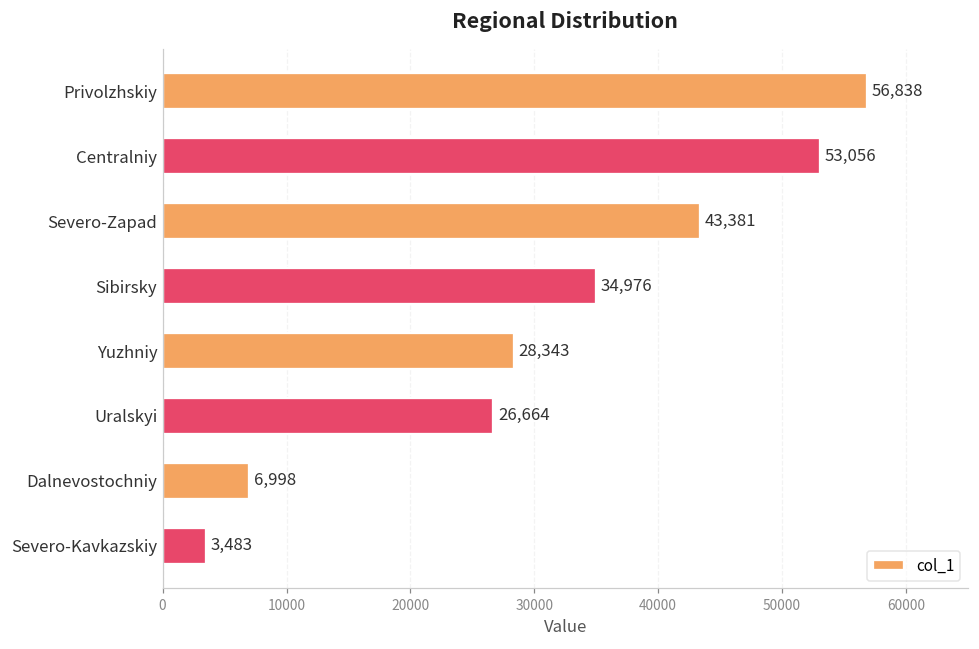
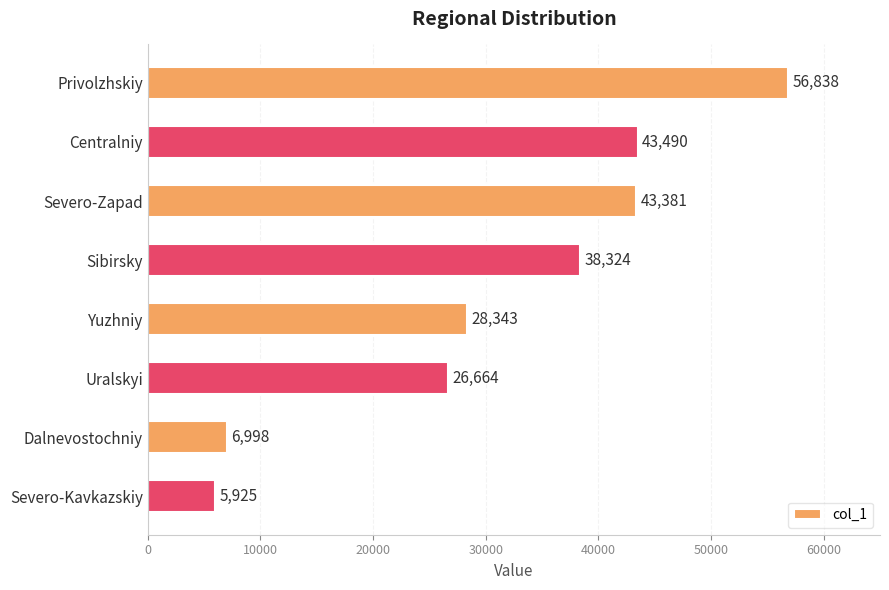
  {
    "Privolzhskiy": "56,838",
-   "Centralniy": "53,056",
+   "Centralniy": "43,490",
    "Severo-Zapad": "43,381",
-   "Sibirsky": "34,976",
+   "Sibirsky": "38,324",
    "Yuzhniy": "28,343",
    "Uralskyi": "26,664",
    "Dalnevostochniy": "6,998",
-   "Severo-Kavkazskiy": "3,483"
+   "Severo-Kavkazskiy": "5,925"
  }
